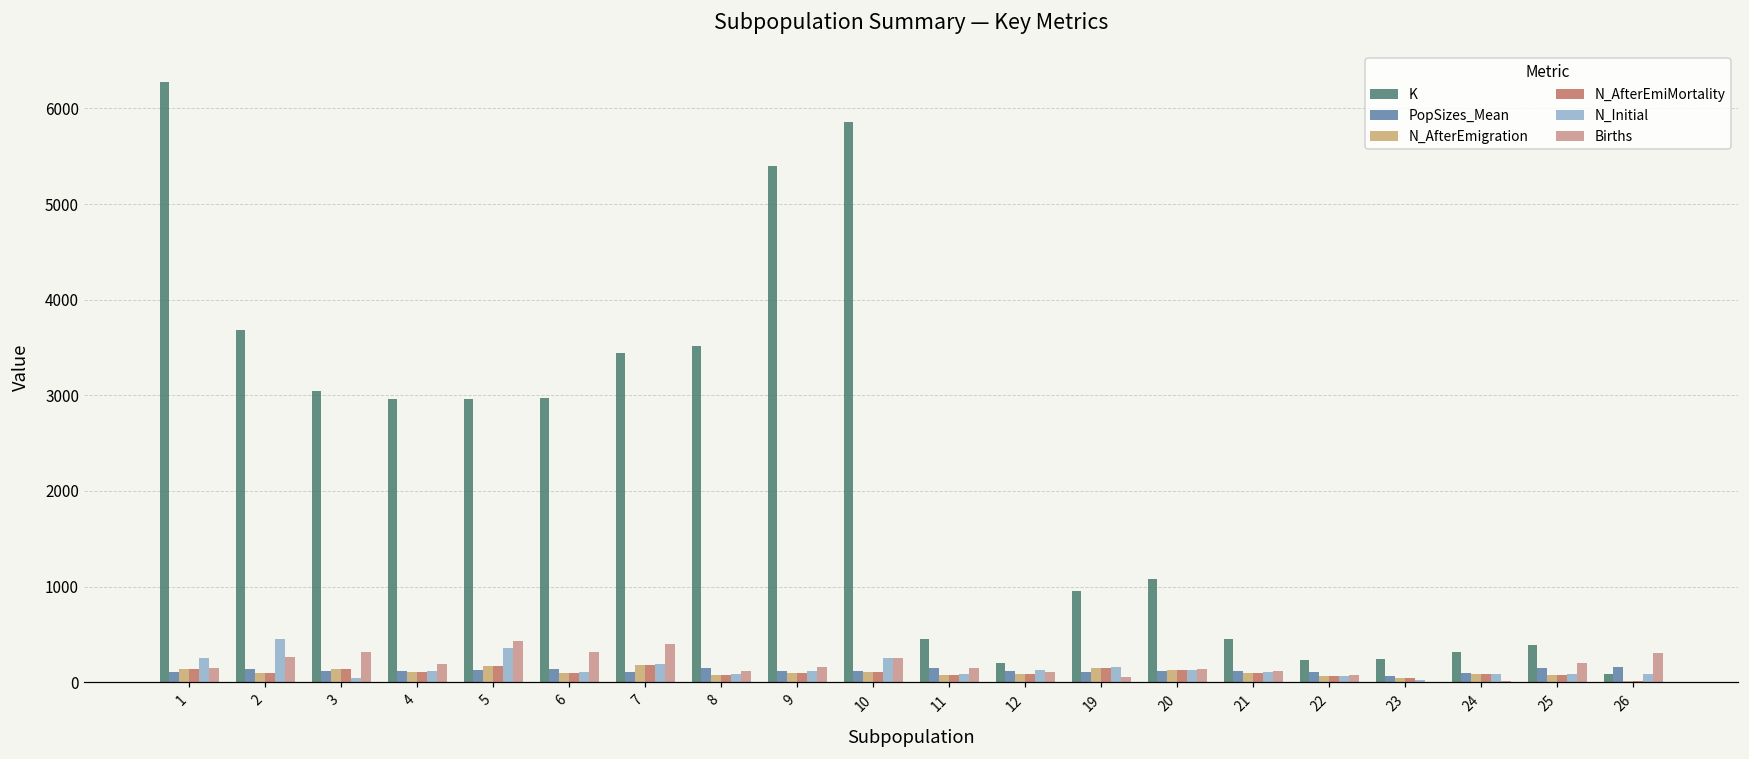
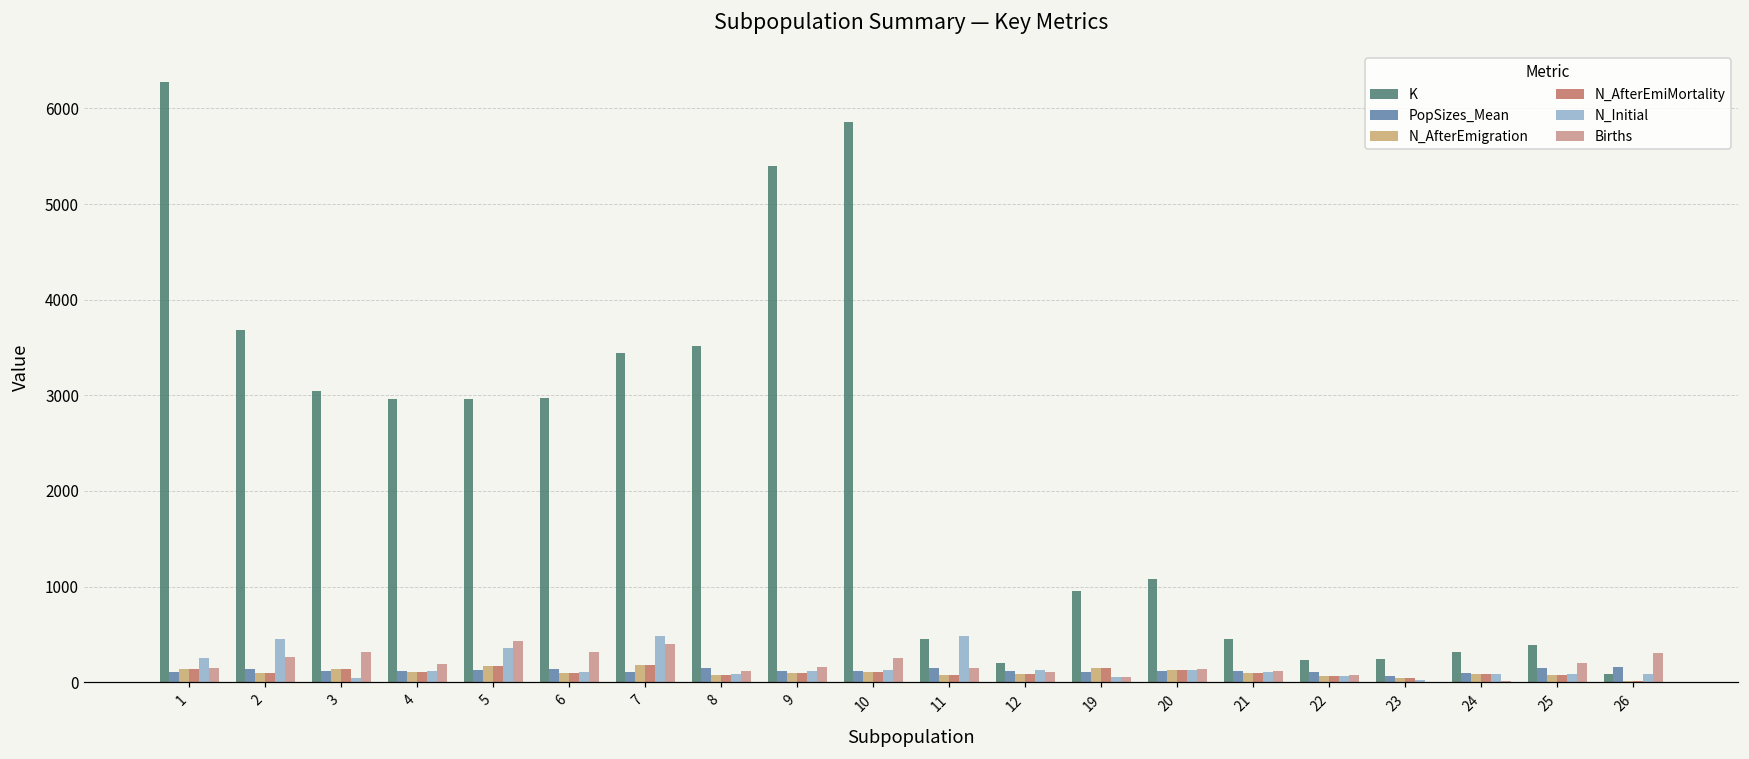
  {
    "N_Initial": {
      "1": 300,
      "2": 500,
      "3": 0,
      "4": 100,
      "5": 400,
      "6": 100,
-     "7": 200,
+     "7": 500,
      "8": 100,
      "9": 100,
-     "10": 300,
-     "11": 100,
+     "10": 100,
+     "11": 500,
      "12": 100,
-     "19": 200,
+     "19": 100,
      "20": 100,
      "21": 100,
      "22": 100,
      "24": 100,
      "25": 100,
      "26": 100
    }
  }
